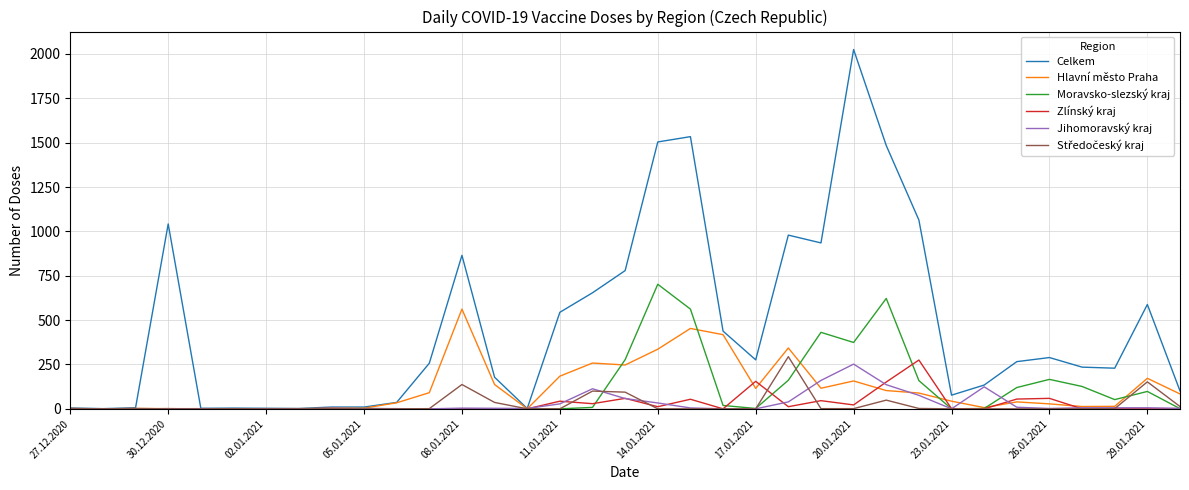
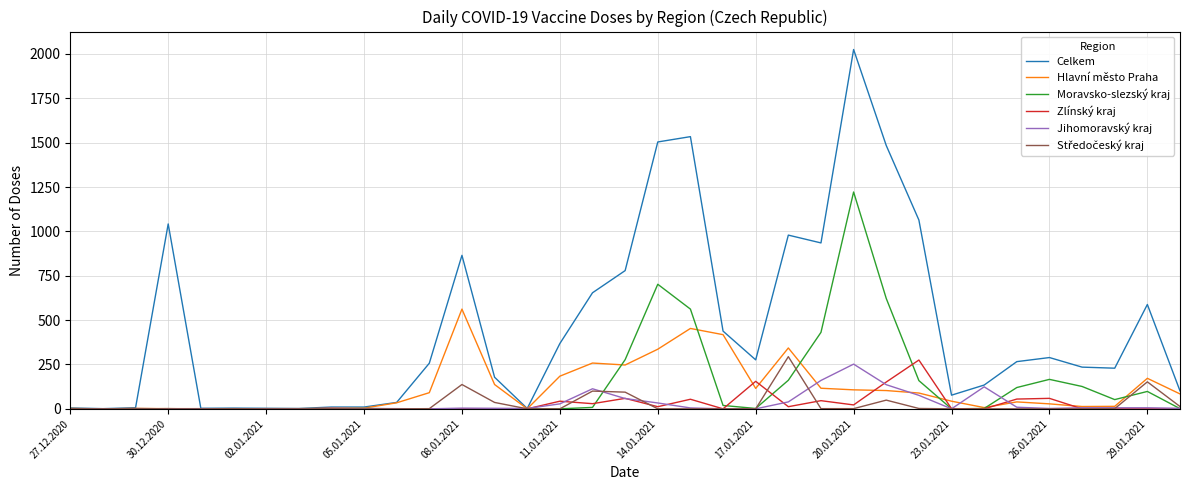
  {
    "Celkem": {
      "30.12.2020": 1040,
      "08.01.2021": 870,
-     "11.01.2021": 540,
+     "11.01.2021": 370,
      "14.01.2021": 1500,
      "17.01.2021": 280,
      "20.01.2021": 2030,
      "23.01.2021": 80,
      "26.01.2021": 290,
      "29.01.2021": 590
    },
    "Hlavní město Praha": {
      "08.01.2021": 560,
      "11.01.2021": 180,
      "14.01.2021": 340,
      "17.01.2021": 120,
-     "20.01.2021": 160,
+     "20.01.2021": 110,
      "23.01.2021": 40,
      "26.01.2021": 30,
      "29.01.2021": 170
    },
    "Moravsko-slezský kraj": {
      "14.01.2021": 700,
-     "20.01.2021": 370,
+     "20.01.2021": 1220,
      "26.01.2021": 170,
      "29.01.2021": 100
    },
    "Zlínský kraj": {
      "11.01.2021": 40,
      "17.01.2021": 160,
      "20.01.2021": 20,
      "26.01.2021": 60
    },
    "Jihomoravský kraj": {
      "11.01.2021": 30,
      "14.01.2021": 30,
      "20.01.2021": 250
    },
    "Středočeský kraj": {
      "08.01.2021": 140,
      "20.01.2021": 0,
      "29.01.2021": 150
    }
  }
